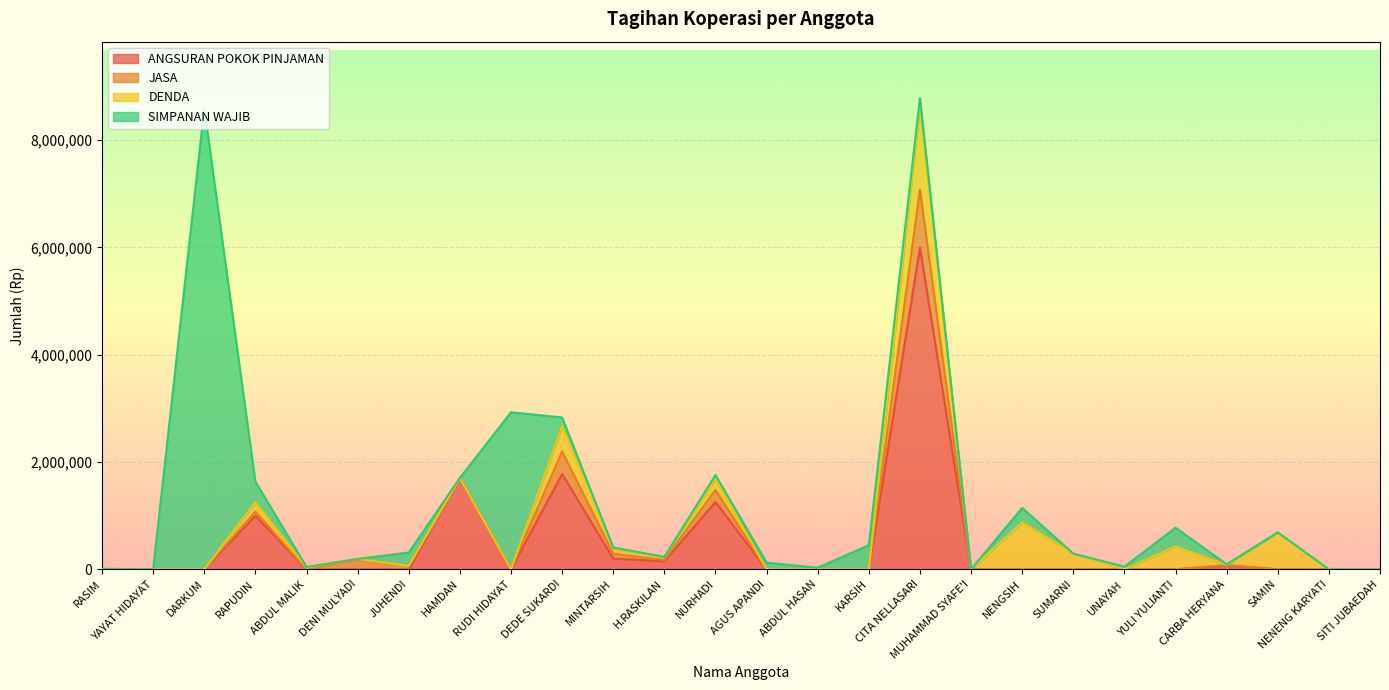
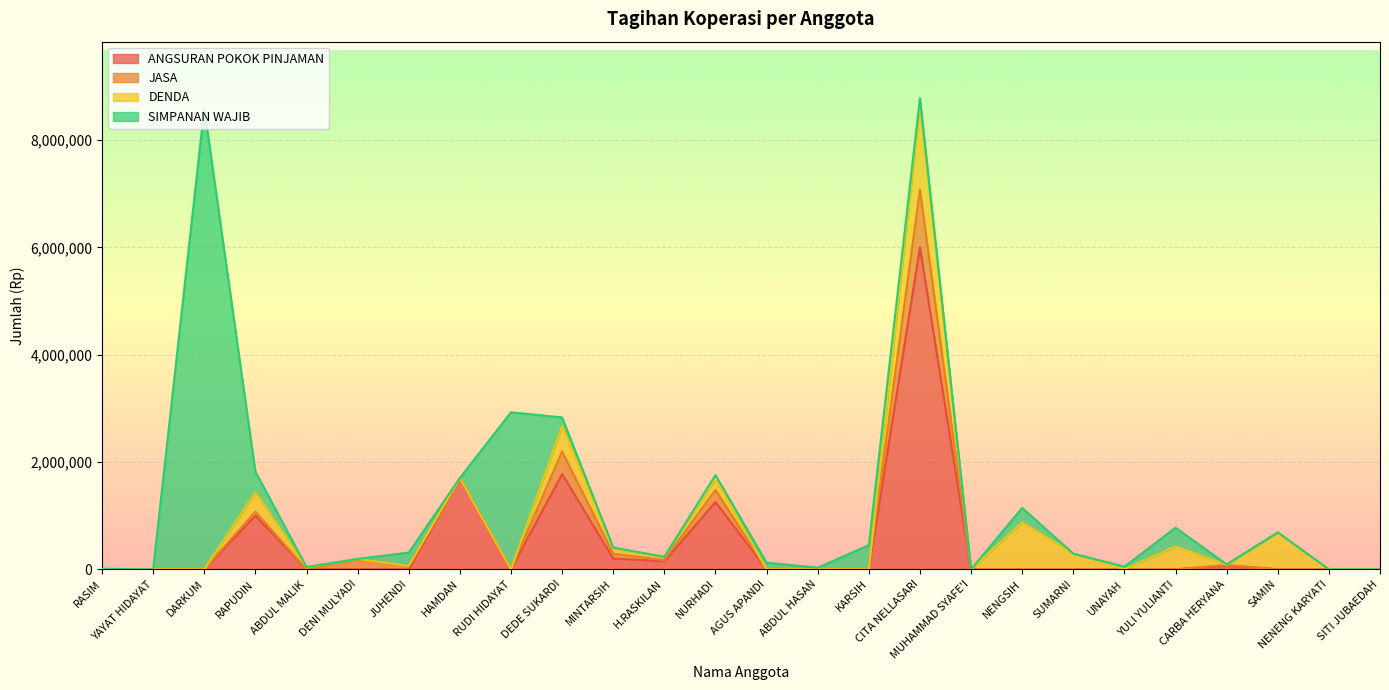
  {
    "DENDA": {
-     "RAPUDIN": "200,000",
+     "RAPUDIN": "400,000",
      "DEDE SUKARDI": "500,000",
      "NURHADI": "200,000",
      "CITA NELLASARI": "1,600,000",
      "NENGSIH": "900,000",
      "YULI YULIANTI": "400,000"
    },
    "SIMPANAN WAJIB": {
      "RAPUDIN": "400,000",
      "JUHENDI": "300,000",
      "RUDI HIDAYAT": "2,900,000",
      "DEDE SUKARDI": "200,000",
      "NURHADI": "100,000",
      "AGUS APANDI": "100,000",
      "KARSIH": "500,000",
      "CITA NELLASARI": "100,000",
      "NENGSIH": "300,000",
      "UNAYAH": "100,000",
      "YULI YULIANTI": "400,000"
    }
  }
